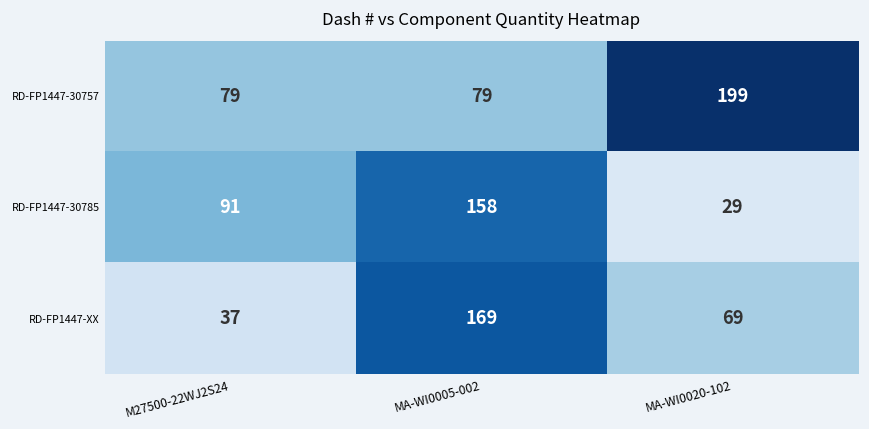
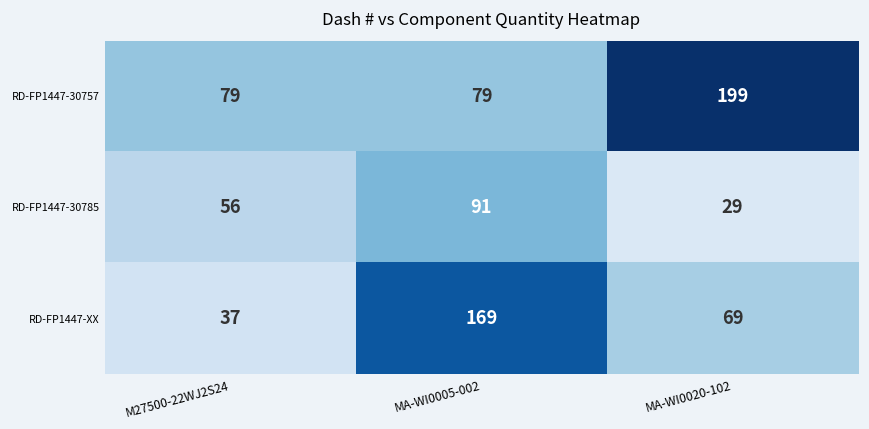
  {
    "RD-FP1447-30757": {
      "M27500-22WJ2S24": 79,
      "MA-WI0005-002": 79,
      "MA-WI0020-102": 199
    },
    "RD-FP1447-30785": {
-     "M27500-22WJ2S24": 91,
-     "MA-WI0005-002": 158,
+     "M27500-22WJ2S24": 56,
+     "MA-WI0005-002": 91,
      "MA-WI0020-102": 29
    },
    "RD-FP1447-XX": {
      "M27500-22WJ2S24": 37,
      "MA-WI0005-002": 169,
      "MA-WI0020-102": 69
    }
  }
